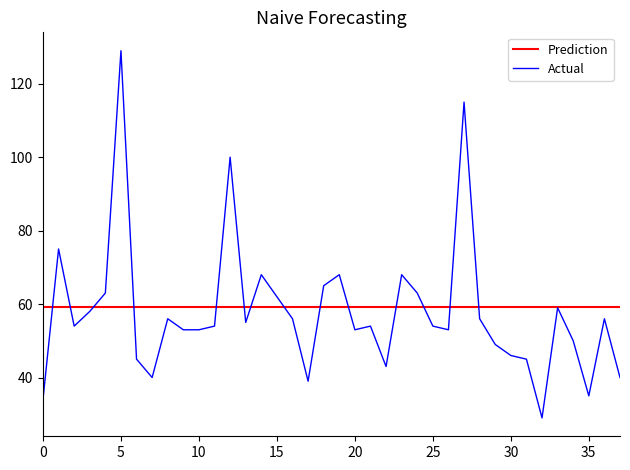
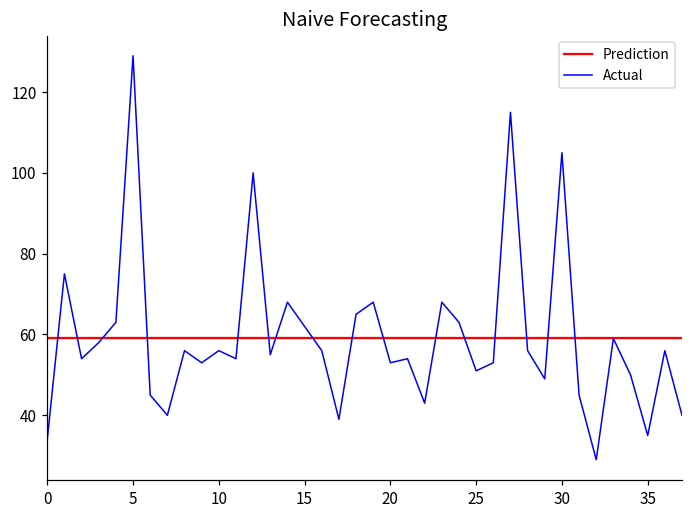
  {
    "Prediction": {
      "0": 59,
      "5": 59,
      "10": 59,
      "15": 59,
      "20": 59,
      "25": 59,
      "30": 59,
      "35": 59
    },
    "Actual": {
      "0": 34,
      "5": 129,
-     "10": 53,
+     "10": 56,
      "15": 62,
      "20": 53,
-     "25": 54,
-     "30": 46,
+     "25": 51,
+     "30": 105,
      "35": 35
    }
  }
